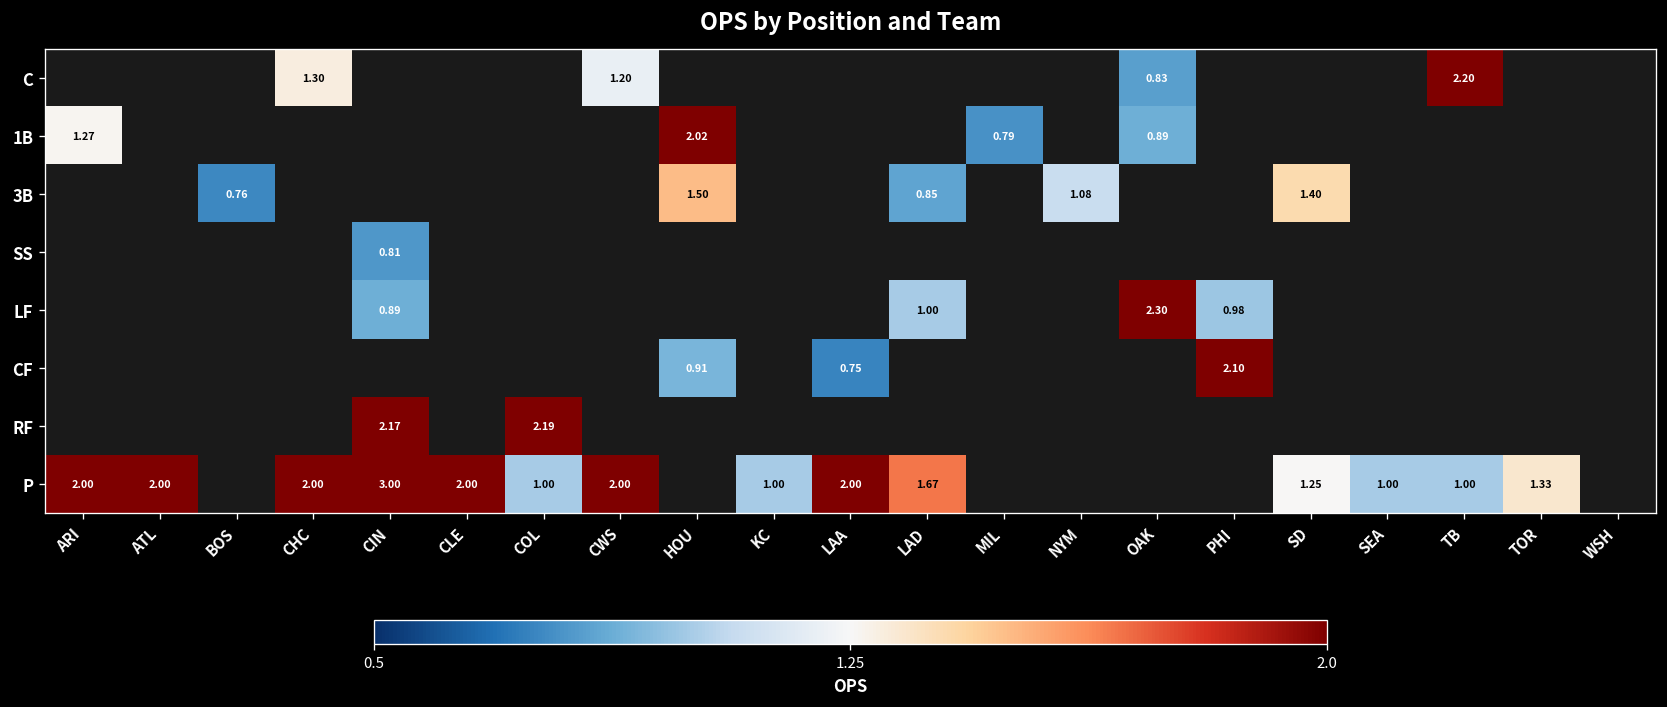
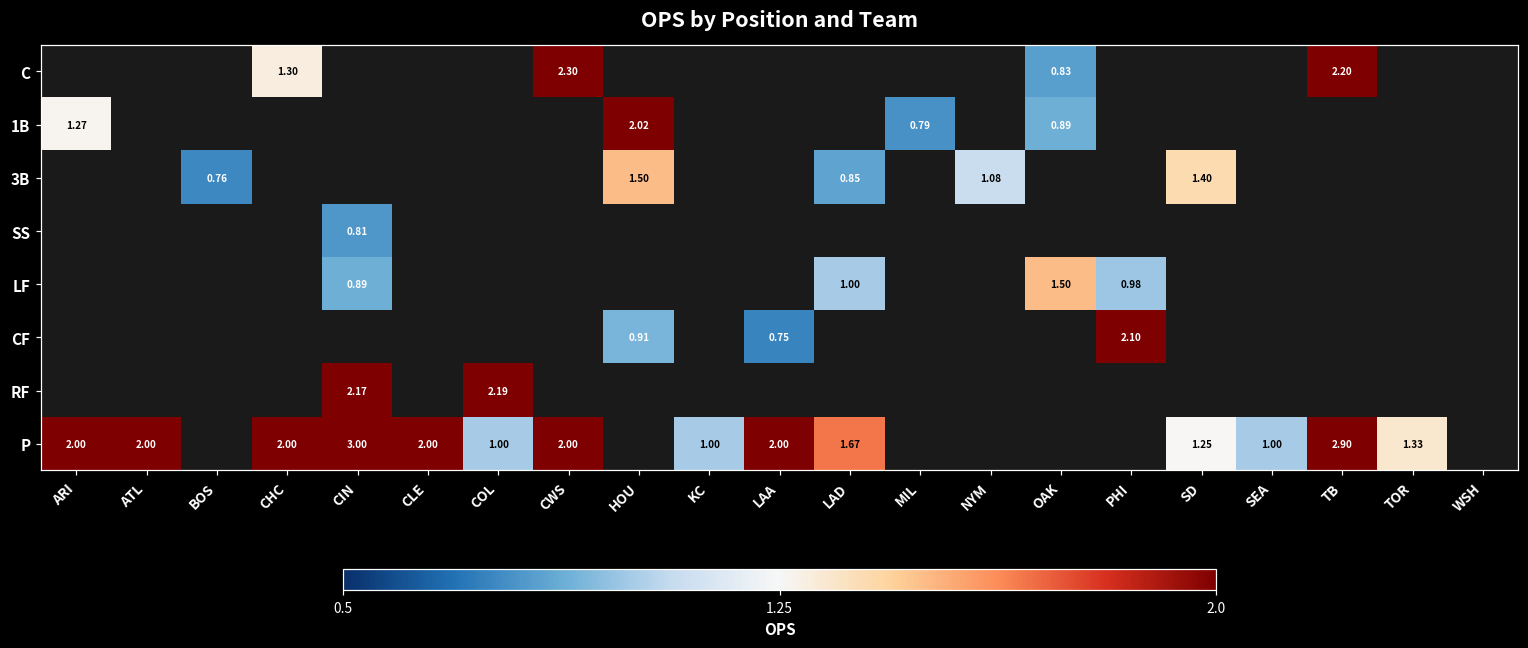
  {
    "C": {
      "CHC": 1.30,
-     "CWS": 1.20,
+     "CWS": 2.30,
      "OAK": 0.83,
      "TB": 2.20
    },
    "1B": {
      "ARI": 1.27,
      "HOU": 2.02,
      "MIL": 0.79,
      "OAK": 0.89
    },
    "3B": {
      "BOS": 0.76,
      "HOU": 1.50,
      "LAD": 0.85,
      "NYM": 1.08,
      "SD": 1.40
    },
    "SS": {
      "CIN": 0.81
    },
    "LF": {
      "CIN": 0.89,
      "LAD": 1.00,
-     "OAK": 2.30,
+     "OAK": 1.50,
      "PHI": 0.98
    },
    "CF": {
      "HOU": 0.91,
      "LAA": 0.75,
      "PHI": 2.10
    },
    "RF": {
      "CIN": 2.17,
      "COL": 2.19
    },
    "P": {
      "ARI": 2.00,
      "ATL": 2.00,
      "CHC": 2.00,
      "CIN": 3.00,
      "CLE": 2.00,
      "COL": 1.00,
      "CWS": 2.00,
      "KC": 1.00,
      "LAA": 2.00,
      "LAD": 1.67,
      "SD": 1.25,
      "SEA": 1.00,
-     "TB": 1.00,
+     "TB": 2.90,
      "TOR": 1.33
    }
  }
